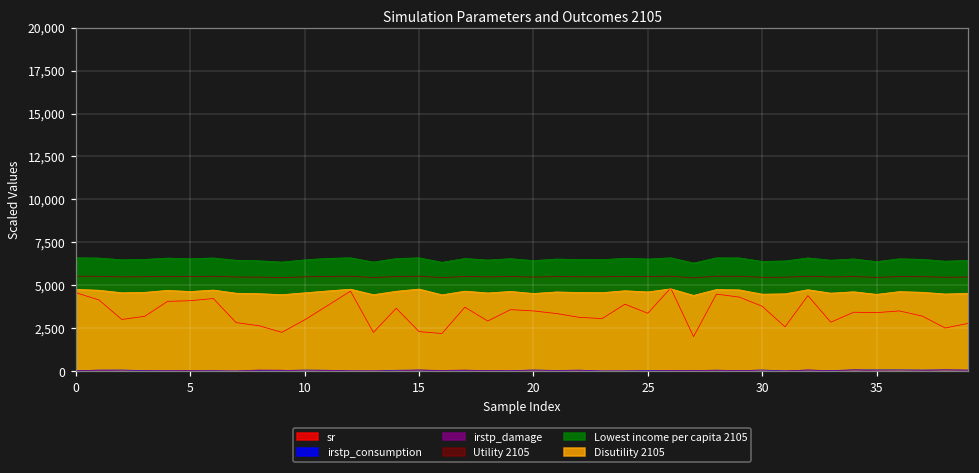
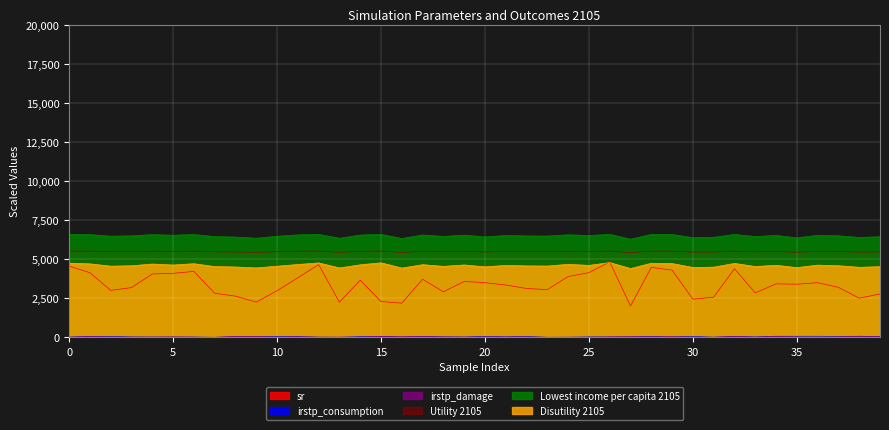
  {
    "sr": {
      "0": "4,600",
      "5": "4,100",
      "10": "3,000",
      "15": "2,300",
      "20": "3,500",
-     "25": "3,400",
-     "30": "3,800",
+     "25": "4,100",
+     "30": "2,500",
      "35": "3,400"
    },
    "Utility 2105": {
      "0": "5,500",
      "5": "5,500",
      "10": "5,500",
      "15": "5,500",
      "20": "5,500",
      "25": "5,500",
      "30": "5,500",
      "35": "5,500"
    },
    "Lowest income per capita 2105": {
      "0": "6,600",
      "5": "6,500",
      "10": "6,500",
      "15": "6,600",
      "20": "6,400",
      "25": "6,500",
      "30": "6,400",
      "35": "6,400"
    },
    "Disutility 2105": {
      "0": "4,800",
      "5": "4,600",
      "10": "4,600",
      "15": "4,800",
      "20": "4,500",
      "25": "4,600",
      "30": "4,500",
      "35": "4,500"
    }
  }
